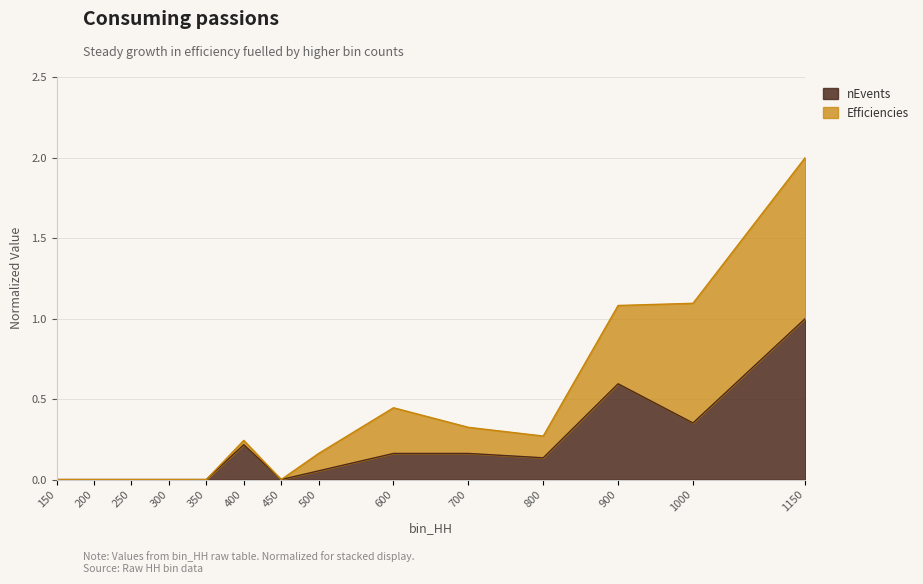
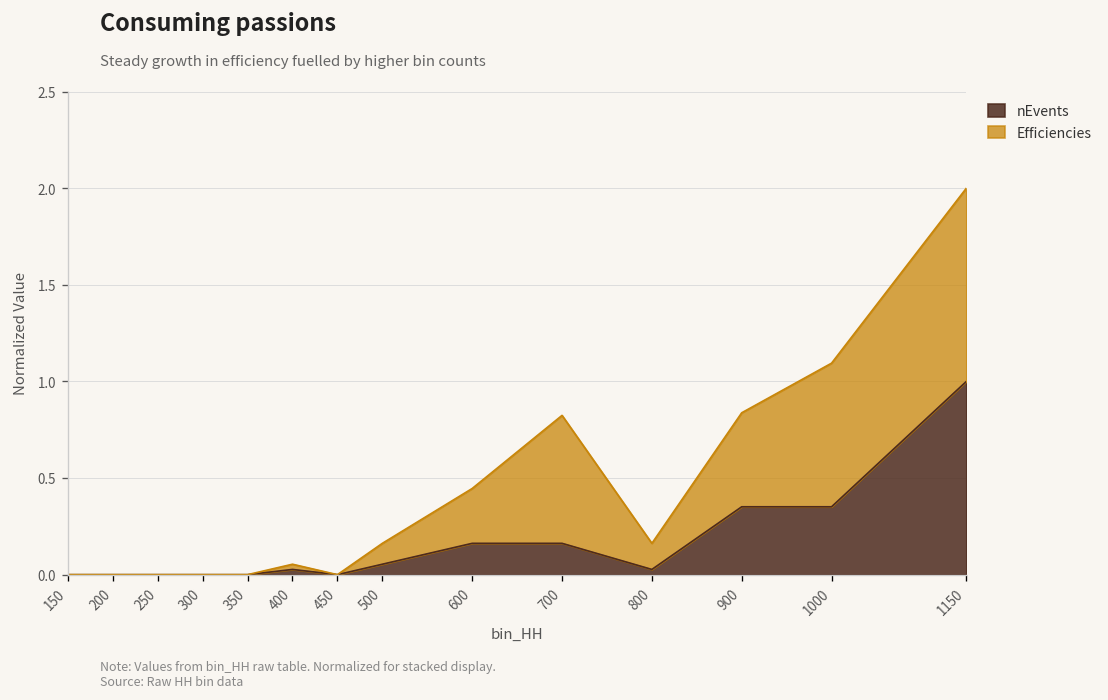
  {
    "nEvents": {
-     "400": 0.22,
+     "400": 0.03,
      "500": 0.05,
      "600": 0.16,
      "700": 0.16,
-     "800": 0.14,
-     "900": 0.59,
+     "800": 0.03,
+     "900": 0.35,
      "1000": 0.35,
      "1150": 1.00
    },
    "Efficiencies": {
      "400": 0.03,
      "500": 0.11,
      "600": 0.28,
-     "700": 0.16,
+     "700": 0.66,
      "800": 0.14,
      "900": 0.49,
      "1000": 0.74,
      "1150": 1.00
    }
  }
